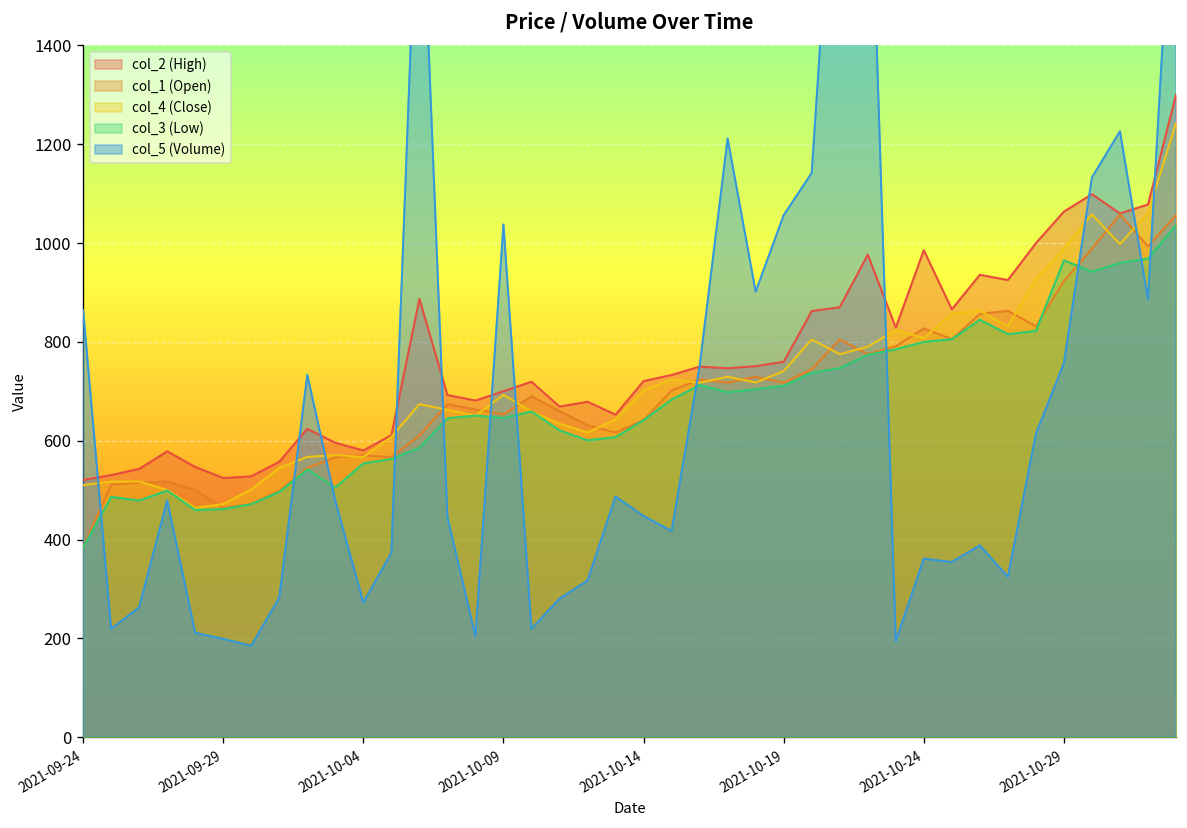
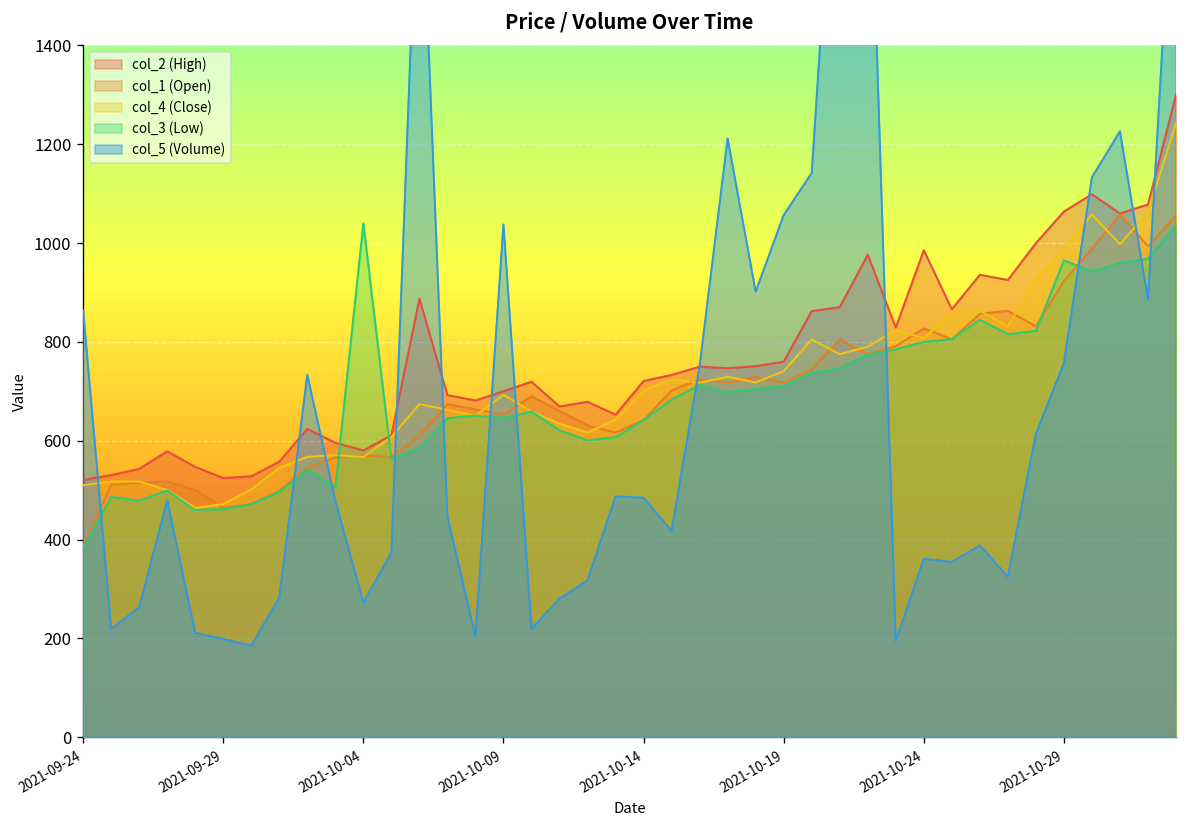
  {
    "col_3 (Low)": {
-     "2021-10-04": 550,
+     "2021-10-04": 1040,
      "2021-10-09": 650,
      "2021-10-19": 710,
      "2021-10-24": 800,
      "2021-10-29": 970
    },
    "col_5 (Volume)": {
      "2021-09-24": 860,
      "2021-09-29": 200,
      "2021-10-04": 270,
      "2021-10-09": 1040,
-     "2021-10-14": 450,
+     "2021-10-14": 480,
      "2021-10-19": 1060,
      "2021-10-24": 360,
      "2021-10-29": 760
    }
  }
